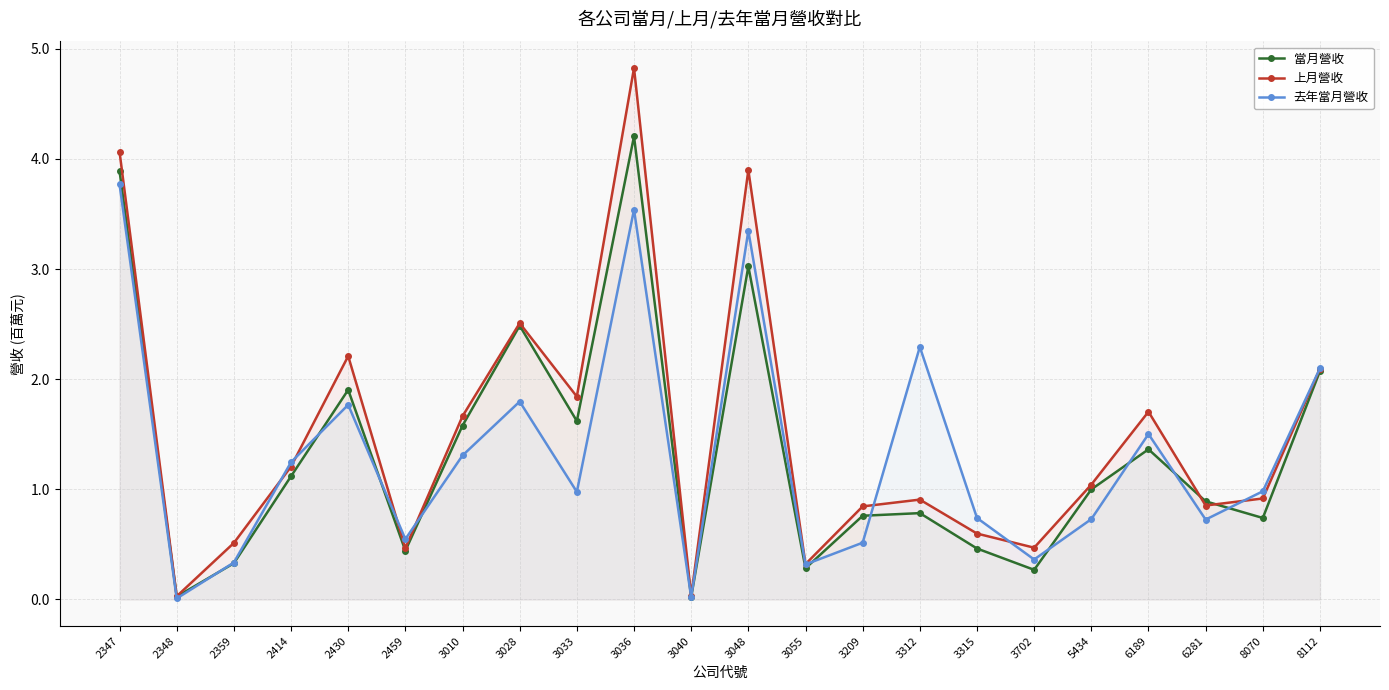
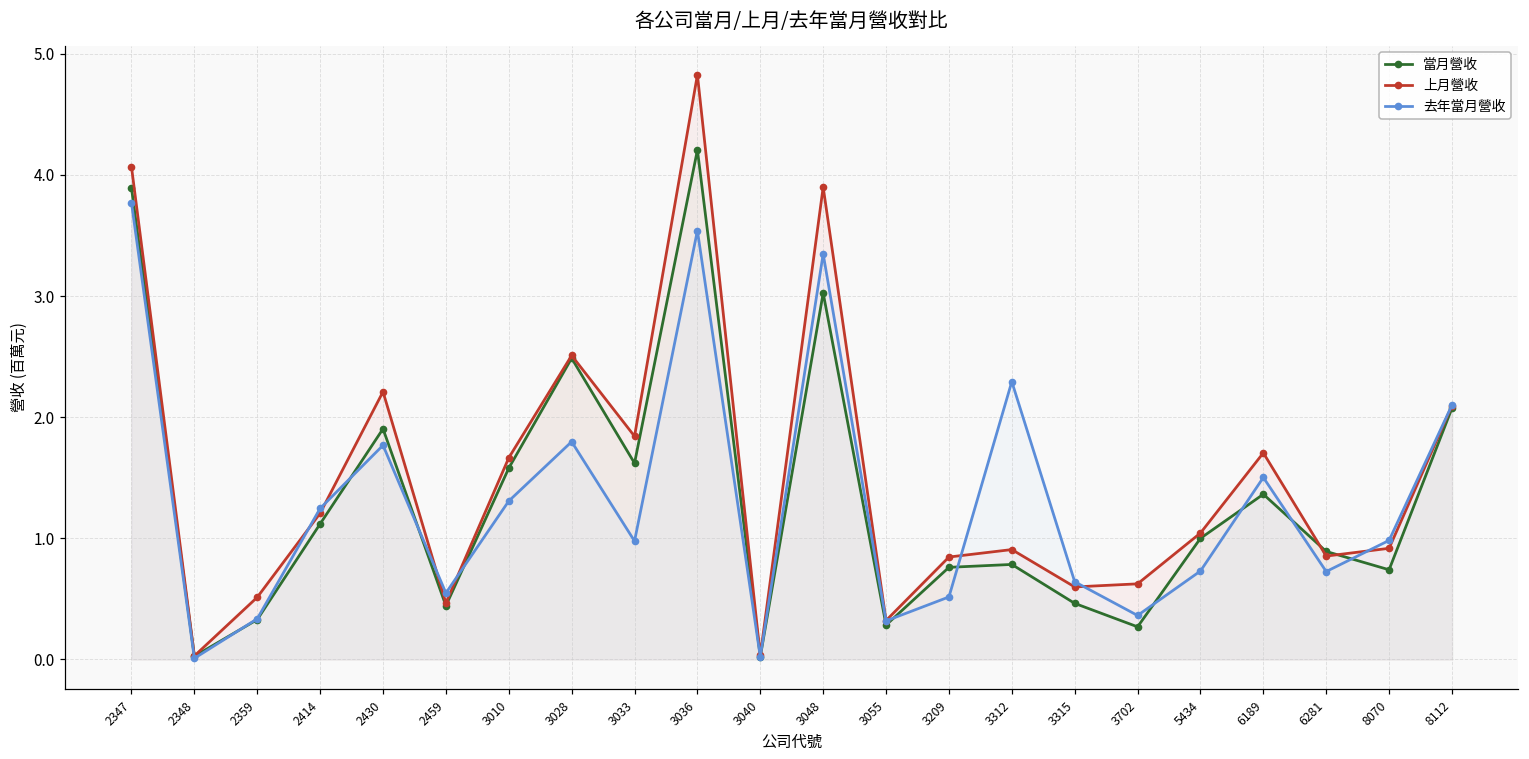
  {
    "當月營收": {
      "2347": 3.89,
      "2414": 1.12,
      "2430": 1.90,
      "3010": 1.58,
      "3033": 1.62,
      "3036": 4.21,
      "3048": 3.02,
      "3055": 0.28,
      "3209": 0.76,
      "3312": 0.78,
      "3315": 0.46,
      "3702": 0.27,
      "5434": 1.00,
      "6189": 1.36,
      "6281": 0.89,
      "8070": 0.74
    },
    "上月營收": {
      "2347": 4.07,
      "2359": 0.51,
      "2414": 1.21,
      "2430": 2.21,
      "3010": 1.66,
      "3033": 1.84,
      "3036": 4.83,
      "3048": 3.90,
      "3209": 0.85,
      "3312": 0.91,
      "3315": 0.60,
-     "3702": 0.47,
+     "3702": 0.62,
      "5434": 1.04,
      "6189": 1.71,
      "6281": 0.85,
      "8070": 0.92
    },
    "去年當月營收": {
      "2347": 3.77,
      "2414": 1.25,
      "2430": 1.77,
      "2459": 0.55,
      "3010": 1.31,
      "3028": 1.80,
      "3033": 0.98,
      "3036": 3.54,
      "3048": 3.35,
      "3209": 0.52,
      "3312": 2.29,
-     "3315": 0.74,
+     "3315": 0.64,
      "3702": 0.36,
      "5434": 0.73,
      "6189": 1.50,
      "6281": 0.73,
      "8070": 0.98
    }
  }
